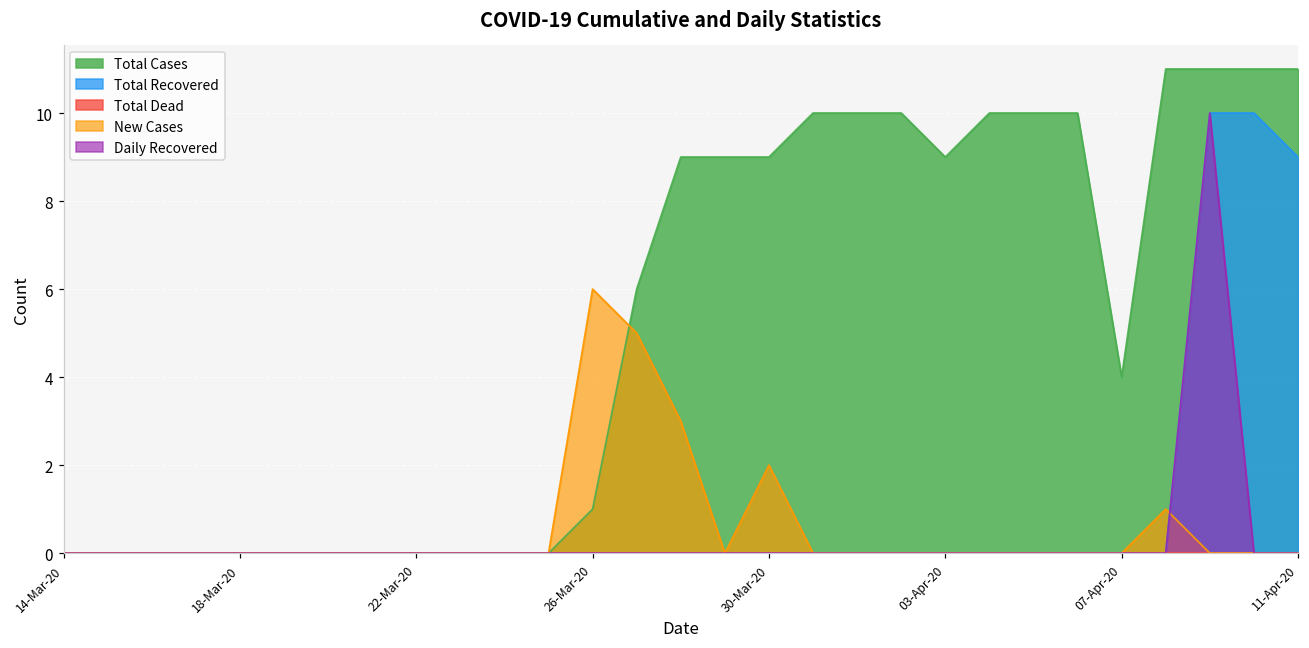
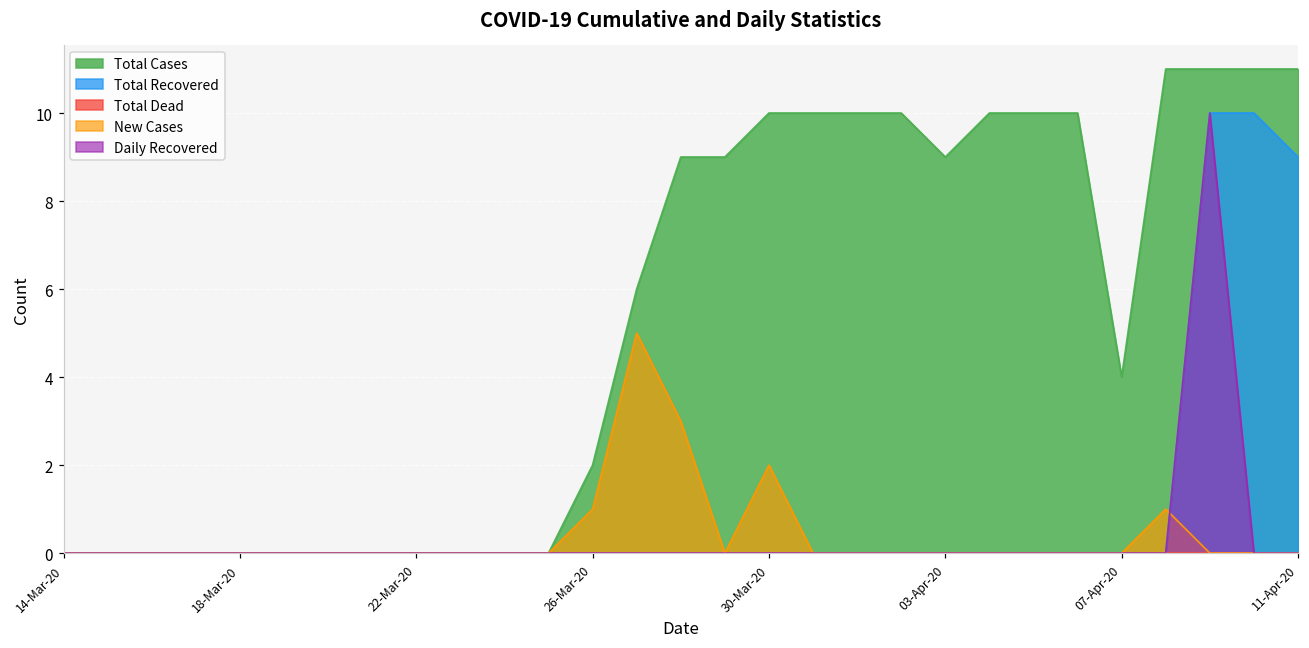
  {
    "Total Cases": {
-     "26-Mar-20": 1,
-     "30-Mar-20": 9,
+     "26-Mar-20": 2,
+     "30-Mar-20": 10,
      "03-Apr-20": 9,
      "07-Apr-20": 4,
      "11-Apr-20": 11
    },
    "Total Recovered": {
      "11-Apr-20": 9
    },
    "New Cases": {
-     "26-Mar-20": 6,
+     "26-Mar-20": 1,
      "30-Mar-20": 2
    }
  }
